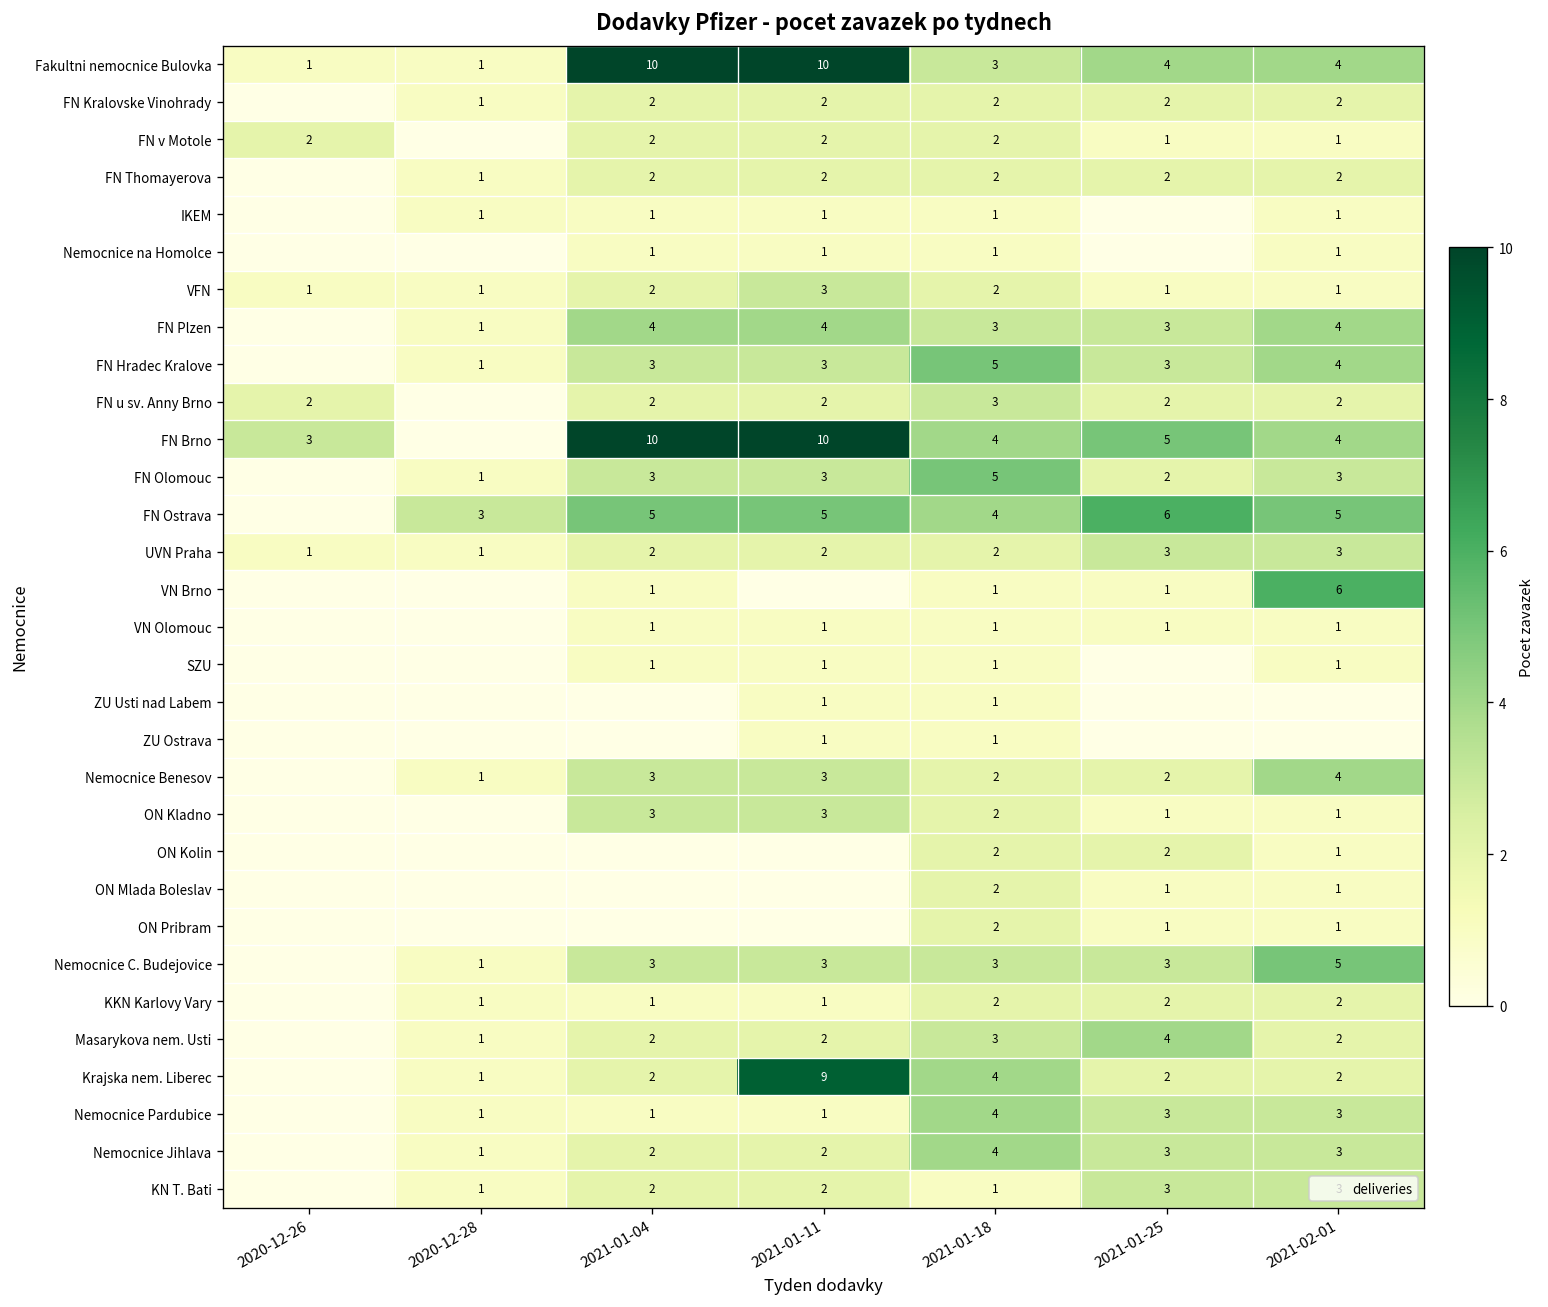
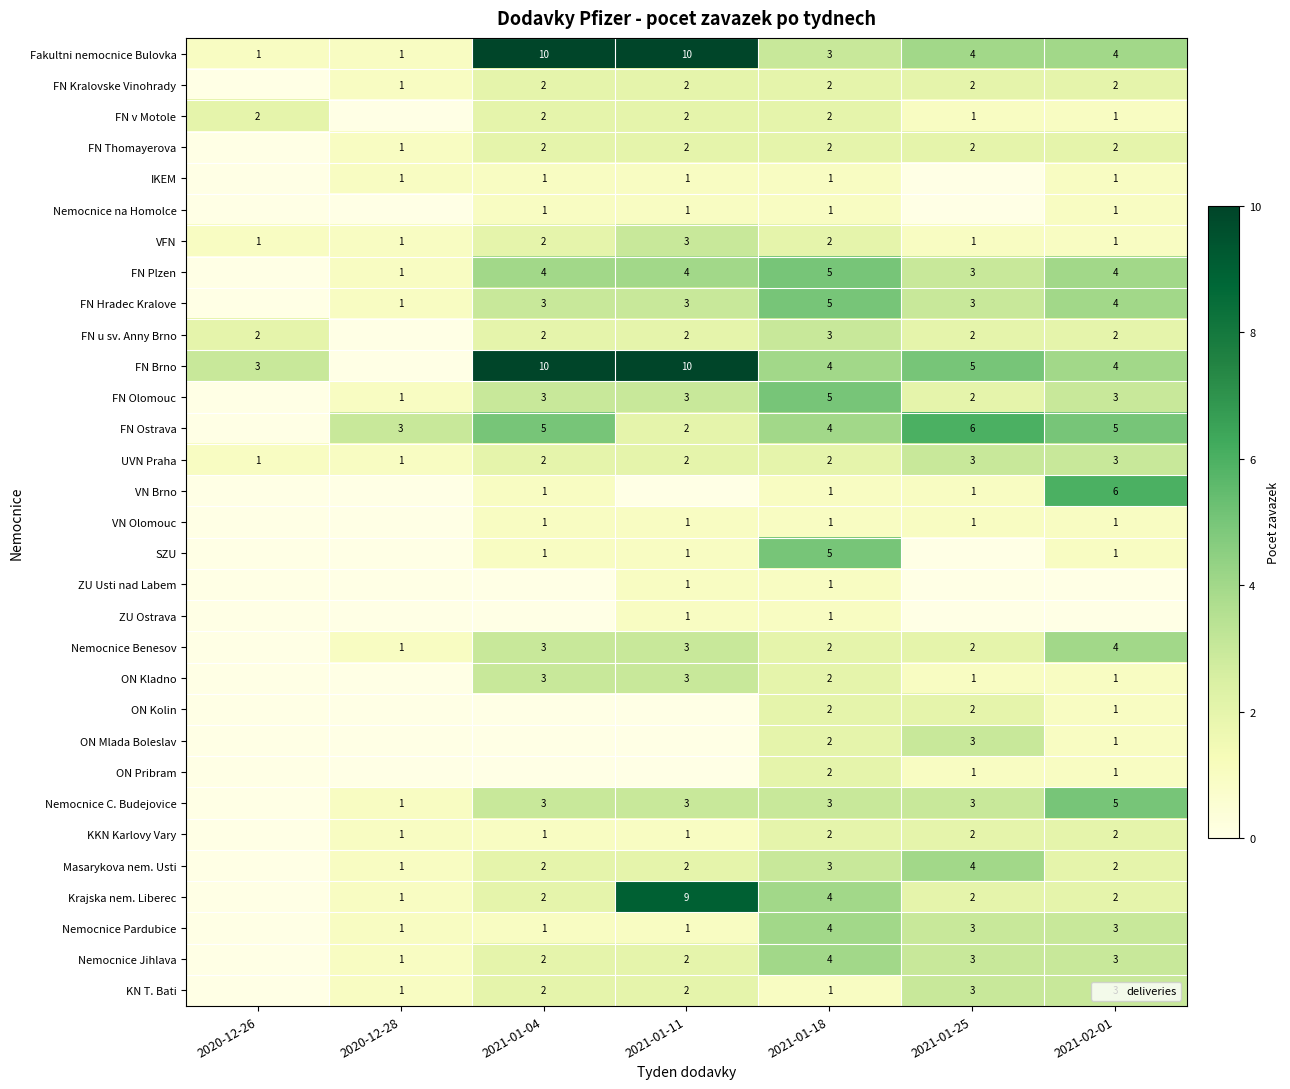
  {
    "Fakultni nemocnice Bulovka": {
      "2020-12-26": 1,
      "2020-12-28": 1,
      "2021-01-04": 10,
      "2021-01-11": 10,
      "2021-01-18": 3,
      "2021-01-25": 4,
      "2021-02-01": 4
    },
    "FN Kralovske Vinohrady": {
      "2020-12-28": 1,
      "2021-01-04": 2,
      "2021-01-11": 2,
      "2021-01-18": 2,
      "2021-01-25": 2,
      "2021-02-01": 2
    },
    "FN v Motole": {
      "2020-12-26": 2,
      "2021-01-04": 2,
      "2021-01-11": 2,
      "2021-01-18": 2,
      "2021-01-25": 1,
      "2021-02-01": 1
    },
    "FN Thomayerova": {
      "2020-12-28": 1,
      "2021-01-04": 2,
      "2021-01-11": 2,
      "2021-01-18": 2,
      "2021-01-25": 2,
      "2021-02-01": 2
    },
    "IKEM": {
      "2020-12-28": 1,
      "2021-01-04": 1,
      "2021-01-11": 1,
      "2021-01-18": 1,
      "2021-02-01": 1
    },
    "Nemocnice na Homolce": {
      "2021-01-04": 1,
      "2021-01-11": 1,
      "2021-01-18": 1,
      "2021-02-01": 1
    },
    "VFN": {
      "2020-12-26": 1,
      "2020-12-28": 1,
      "2021-01-04": 2,
      "2021-01-11": 3,
      "2021-01-18": 2,
      "2021-01-25": 1,
      "2021-02-01": 1
    },
    "FN Plzen": {
      "2020-12-28": 1,
      "2021-01-04": 4,
      "2021-01-11": 4,
-     "2021-01-18": 3,
+     "2021-01-18": 5,
      "2021-01-25": 3,
      "2021-02-01": 4
    },
    "FN Hradec Kralove": {
      "2020-12-28": 1,
      "2021-01-04": 3,
      "2021-01-11": 3,
      "2021-01-18": 5,
      "2021-01-25": 3,
      "2021-02-01": 4
    },
    "FN u sv. Anny Brno": {
      "2020-12-26": 2,
      "2021-01-04": 2,
      "2021-01-11": 2,
      "2021-01-18": 3,
      "2021-01-25": 2,
      "2021-02-01": 2
    },
    "FN Brno": {
      "2020-12-26": 3,
      "2021-01-04": 10,
      "2021-01-11": 10,
      "2021-01-18": 4,
      "2021-01-25": 5,
      "2021-02-01": 4
    },
    "FN Olomouc": {
      "2020-12-28": 1,
      "2021-01-04": 3,
      "2021-01-11": 3,
      "2021-01-18": 5,
      "2021-01-25": 2,
      "2021-02-01": 3
    },
    "FN Ostrava": {
      "2020-12-28": 3,
      "2021-01-04": 5,
-     "2021-01-11": 5,
+     "2021-01-11": 2,
      "2021-01-18": 4,
      "2021-01-25": 6,
      "2021-02-01": 5
    },
    "UVN Praha": {
      "2020-12-26": 1,
      "2020-12-28": 1,
      "2021-01-04": 2,
      "2021-01-11": 2,
      "2021-01-18": 2,
      "2021-01-25": 3,
      "2021-02-01": 3
    },
    "VN Brno": {
      "2021-01-04": 1,
      "2021-01-18": 1,
      "2021-01-25": 1,
      "2021-02-01": 6
    },
    "VN Olomouc": {
      "2021-01-04": 1,
      "2021-01-11": 1,
      "2021-01-18": 1,
      "2021-01-25": 1,
      "2021-02-01": 1
    },
    "SZU": {
      "2021-01-04": 1,
      "2021-01-11": 1,
-     "2021-01-18": 1,
+     "2021-01-18": 5,
      "2021-02-01": 1
    },
    "ZU Usti nad Labem": {
      "2021-01-11": 1,
      "2021-01-18": 1
    },
    "ZU Ostrava": {
      "2021-01-11": 1,
      "2021-01-18": 1
    },
    "Nemocnice Benesov": {
      "2020-12-28": 1,
      "2021-01-04": 3,
      "2021-01-11": 3,
      "2021-01-18": 2,
      "2021-01-25": 2,
      "2021-02-01": 4
    },
    "ON Kladno": {
      "2021-01-04": 3,
      "2021-01-11": 3,
      "2021-01-18": 2,
      "2021-01-25": 1,
      "2021-02-01": 1
    },
    "ON Kolin": {
      "2021-01-18": 2,
      "2021-01-25": 2,
      "2021-02-01": 1
    },
    "ON Mlada Boleslav": {
      "2021-01-18": 2,
-     "2021-01-25": 1,
+     "2021-01-25": 3,
      "2021-02-01": 1
    },
    "ON Pribram": {
      "2021-01-18": 2,
      "2021-01-25": 1,
      "2021-02-01": 1
    },
    "Nemocnice C. Budejovice": {
      "2020-12-28": 1,
      "2021-01-04": 3,
      "2021-01-11": 3,
      "2021-01-18": 3,
      "2021-01-25": 3,
      "2021-02-01": 5
    },
    "KKN Karlovy Vary": {
      "2020-12-28": 1,
      "2021-01-04": 1,
      "2021-01-11": 1,
      "2021-01-18": 2,
      "2021-01-25": 2,
      "2021-02-01": 2
    },
    "Masarykova nem. Usti": {
      "2020-12-28": 1,
      "2021-01-04": 2,
      "2021-01-11": 2,
      "2021-01-18": 3,
      "2021-01-25": 4,
      "2021-02-01": 2
    },
    "Krajska nem. Liberec": {
      "2020-12-28": 1,
      "2021-01-04": 2,
      "2021-01-11": 9,
      "2021-01-18": 4,
      "2021-01-25": 2,
      "2021-02-01": 2
    },
    "Nemocnice Pardubice": {
      "2020-12-28": 1,
      "2021-01-04": 1,
      "2021-01-11": 1,
      "2021-01-18": 4,
      "2021-01-25": 3,
      "2021-02-01": 3
    },
    "Nemocnice Jihlava": {
      "2020-12-28": 1,
      "2021-01-04": 2,
      "2021-01-11": 2,
      "2021-01-18": 4,
      "2021-01-25": 3,
      "2021-02-01": 3
    },
    "KN T. Bati": {
      "2020-12-28": 1,
      "2021-01-04": 2,
      "2021-01-11": 2,
      "2021-01-18": 1,
      "2021-01-25": 3
    }
  }
